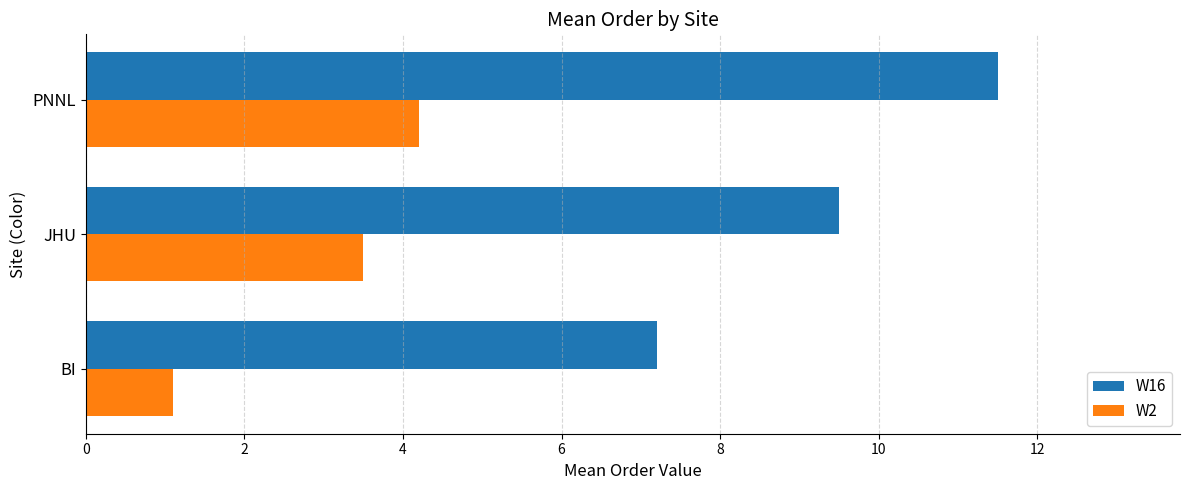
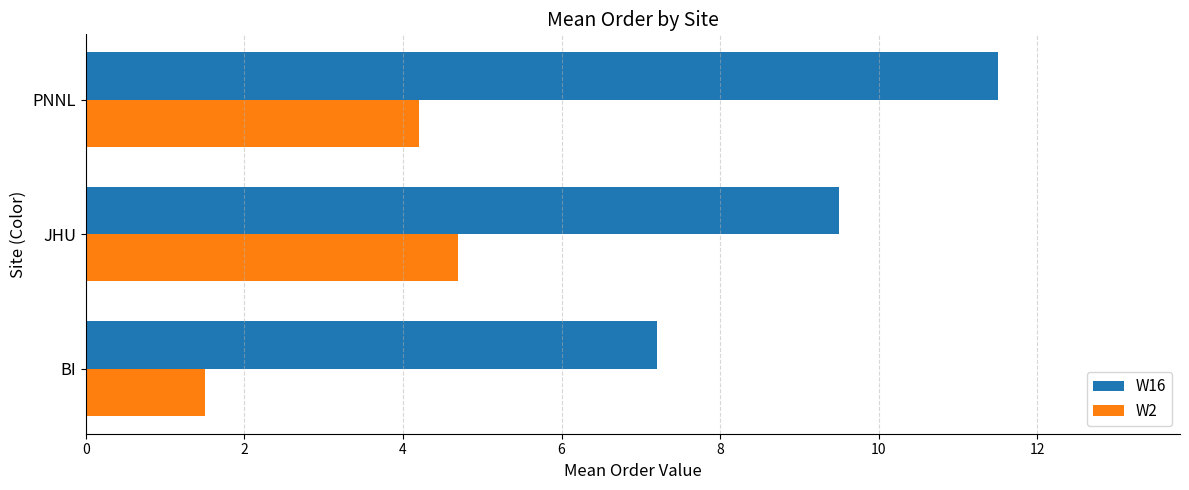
  {
    "W16": {
      "PNNL": 11.5,
      "JHU": 9.5,
      "BI": 7.2
    },
    "W2": {
      "PNNL": 4.2,
-     "JHU": 3.5,
-     "BI": 1.1
+     "JHU": 4.7,
+     "BI": 1.5
    }
  }
